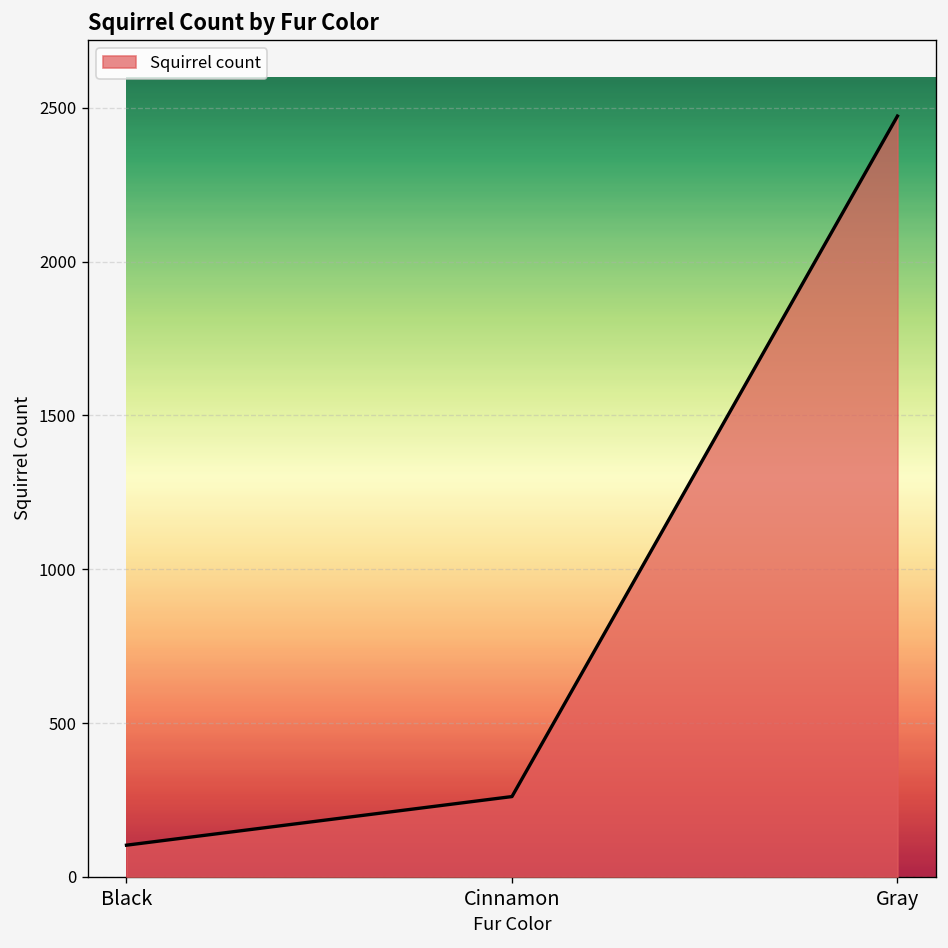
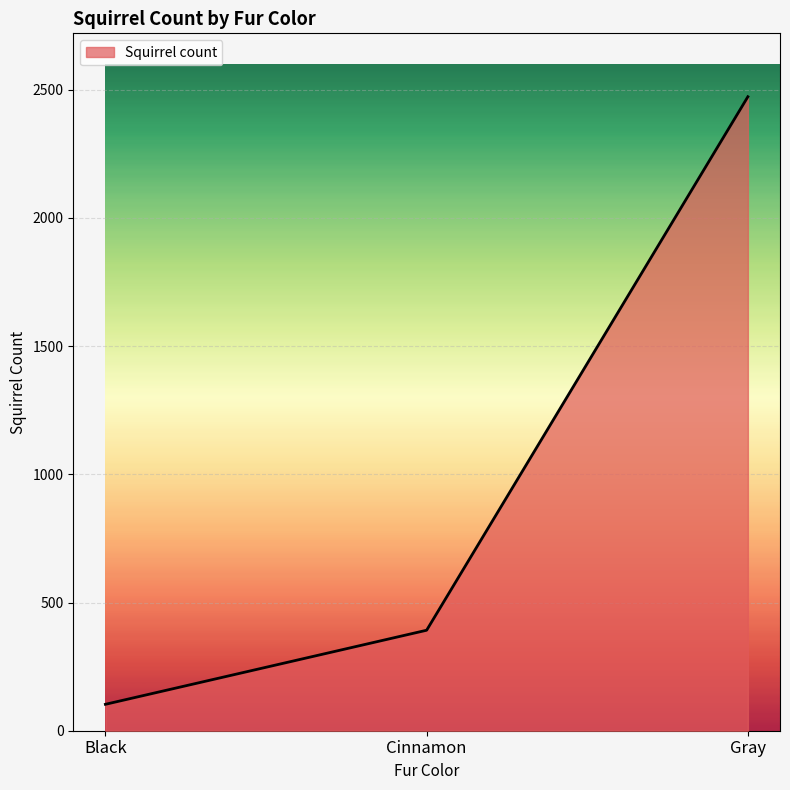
  {
    "Black": 100,
-   "Cinnamon": 260,
+   "Cinnamon": 390,
    "Gray": 2470
  }
